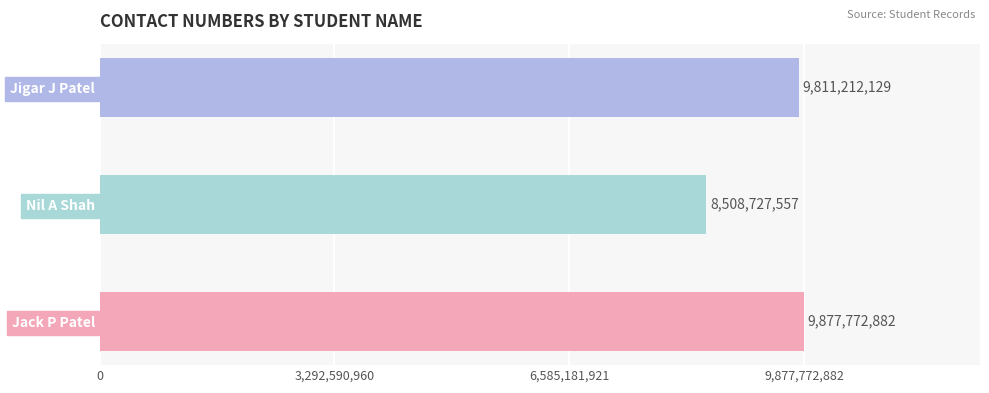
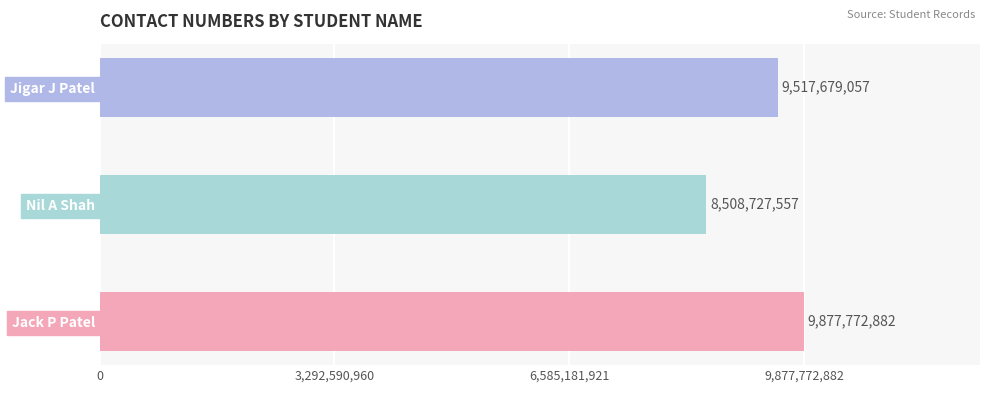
  {
-   "Jigar J Patel": "9,811,212,129",
+   "Jigar J Patel": "9,517,679,057",
    "Nil A Shah": "8,508,727,557",
    "Jack P Patel": "9,877,772,882"
  }
